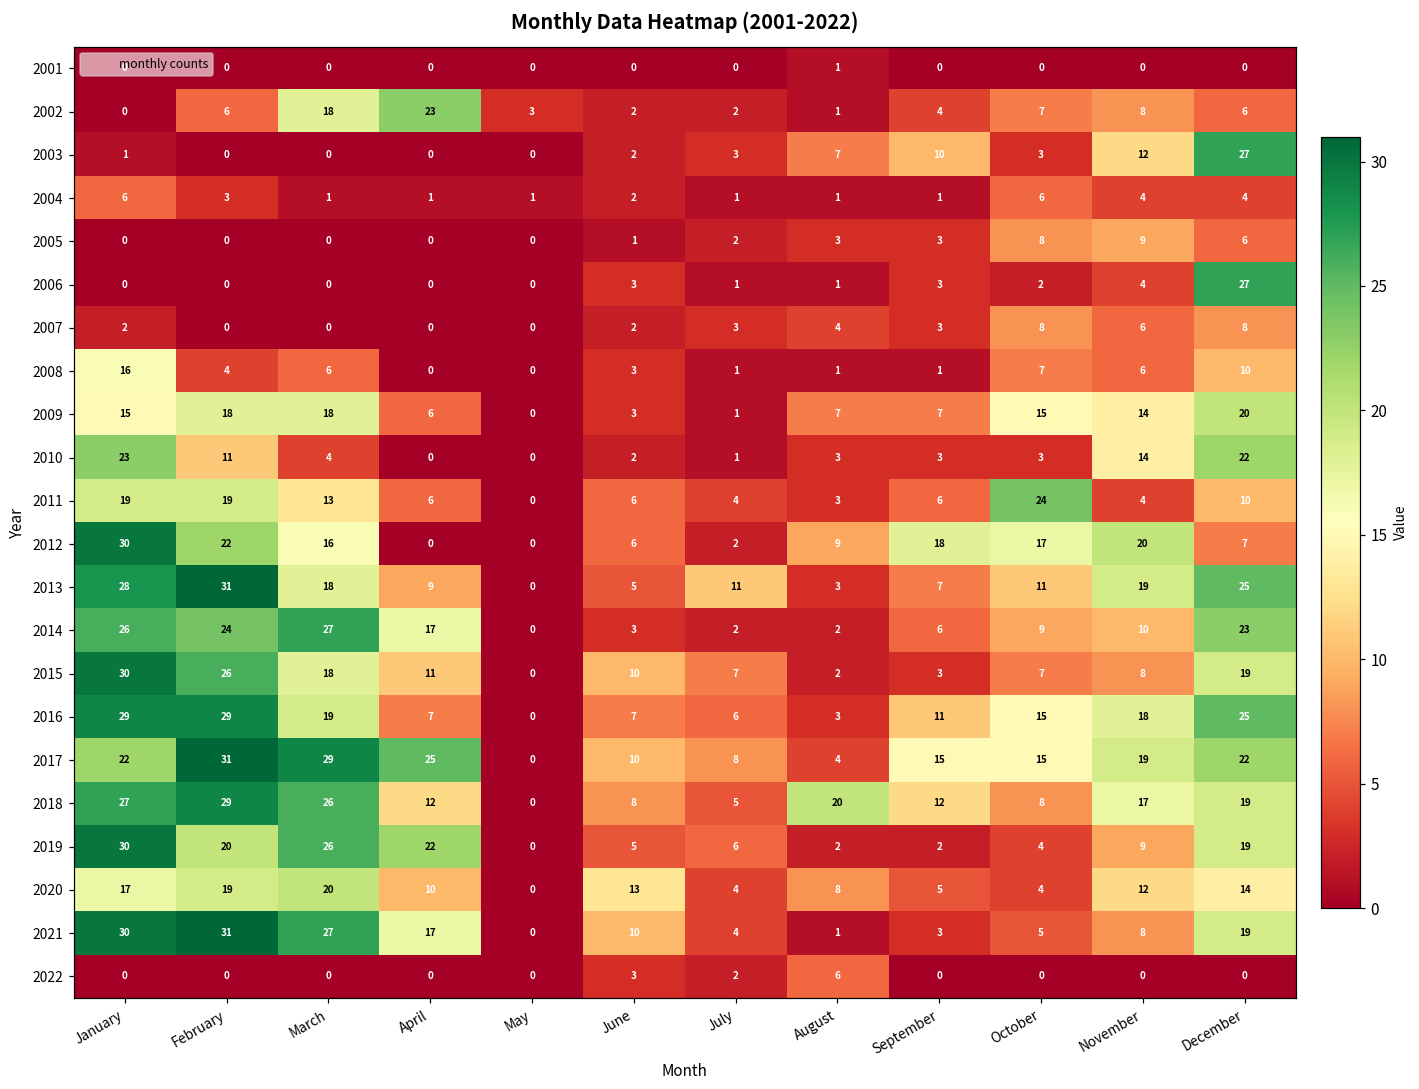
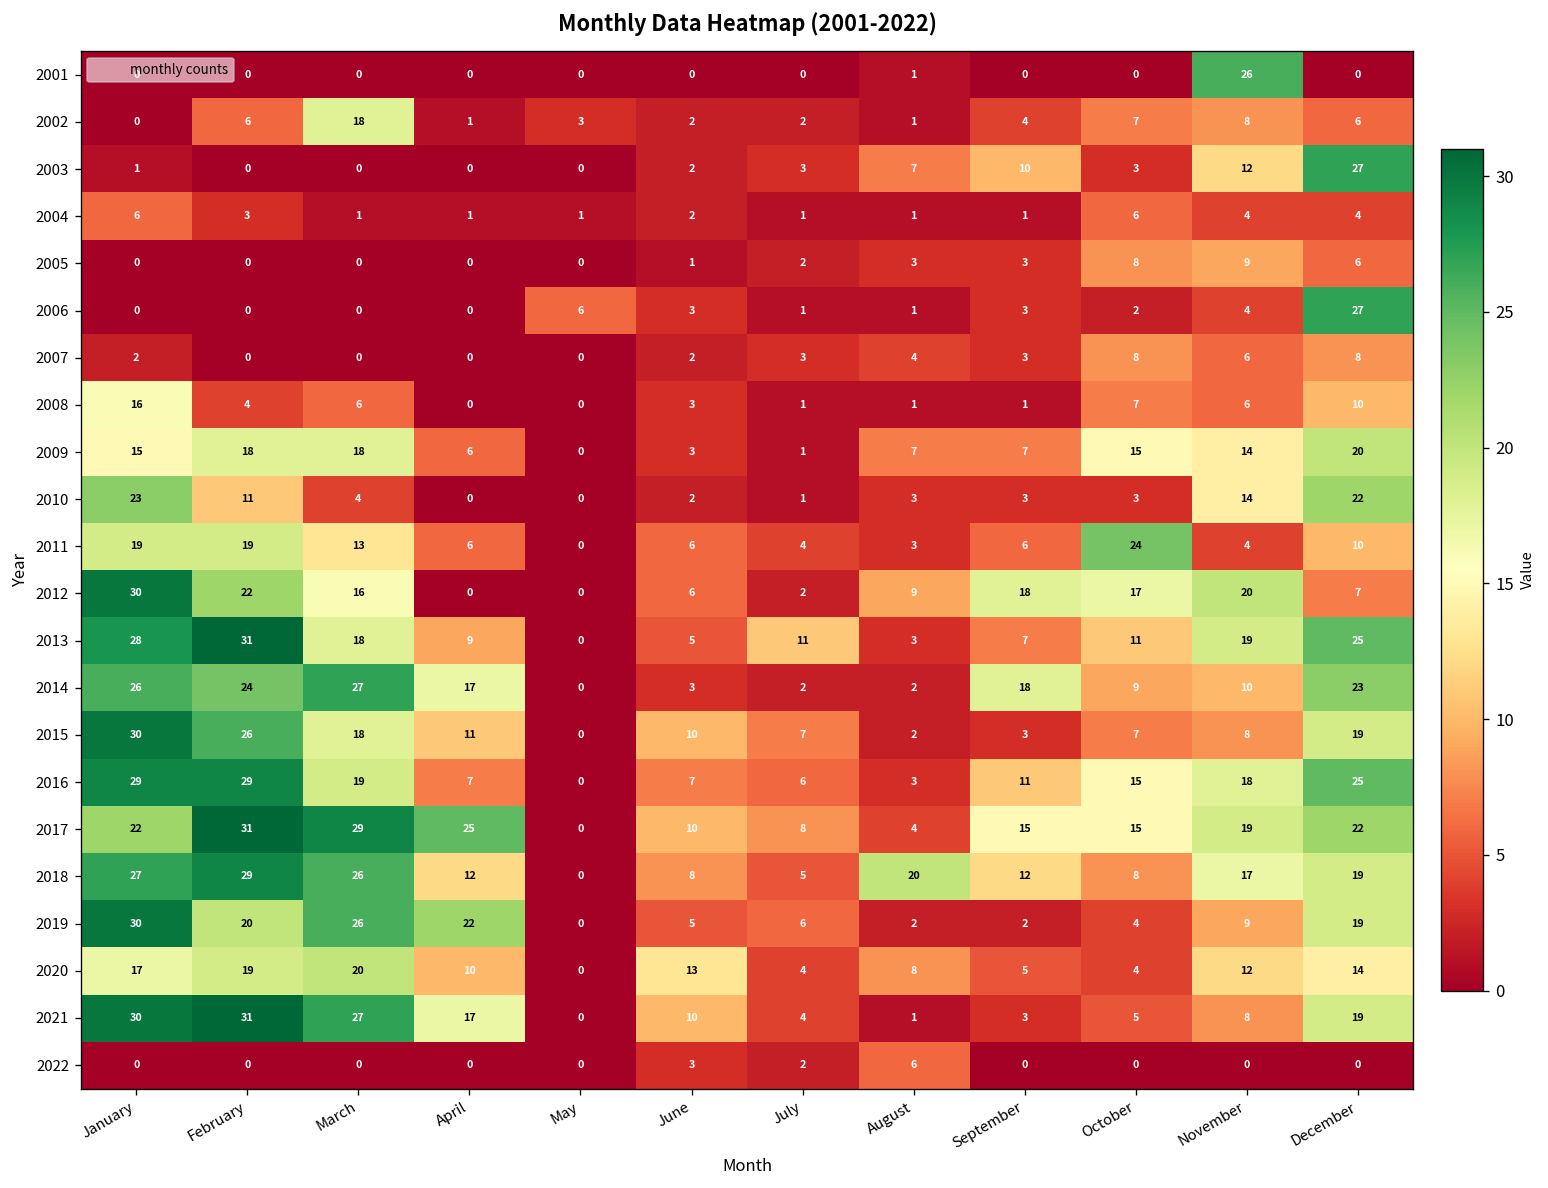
  {
    "2001": {
      "February": 0,
      "March": 0,
      "April": 0,
      "May": 0,
      "June": 0,
      "July": 0,
      "August": 1,
      "September": 0,
      "October": 0,
-     "November": 0,
+     "November": 26,
      "December": 0
    },
    "2002": {
      "January": 0,
      "February": 6,
      "March": 18,
-     "April": 23,
+     "April": 1,
      "May": 3,
      "June": 2,
      "July": 2,
      "August": 1,
      "September": 4,
      "October": 7,
      "November": 8,
      "December": 6
    },
    "2006": {
      "January": 0,
      "February": 0,
      "March": 0,
      "April": 0,
-     "May": 0,
+     "May": 6,
      "June": 3,
      "July": 1,
      "August": 1,
      "September": 3,
      "October": 2,
      "November": 4,
      "December": 27
    },
    "2014": {
      "January": 26,
      "February": 24,
      "March": 27,
      "April": 17,
      "May": 0,
      "June": 3,
      "July": 2,
      "August": 2,
-     "September": 6,
+     "September": 18,
      "October": 9,
      "November": 10,
      "December": 23
    }
  }
